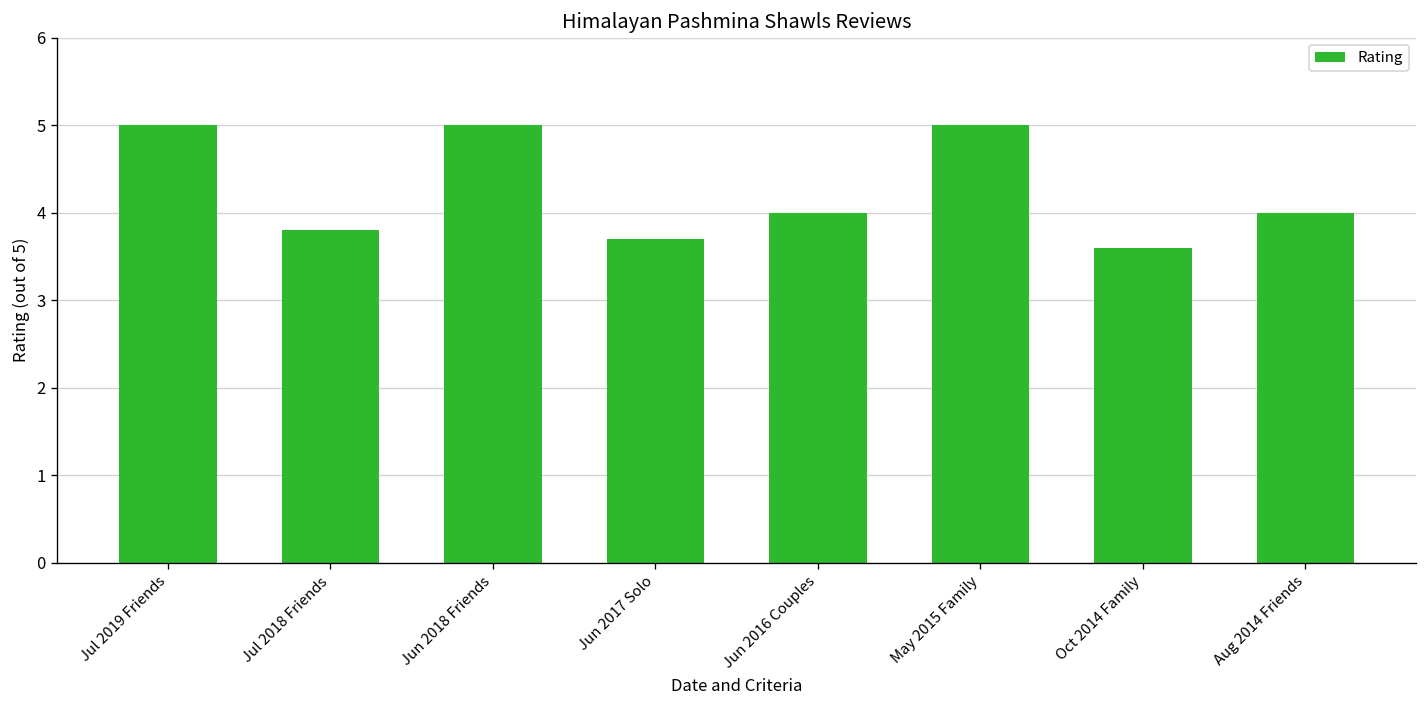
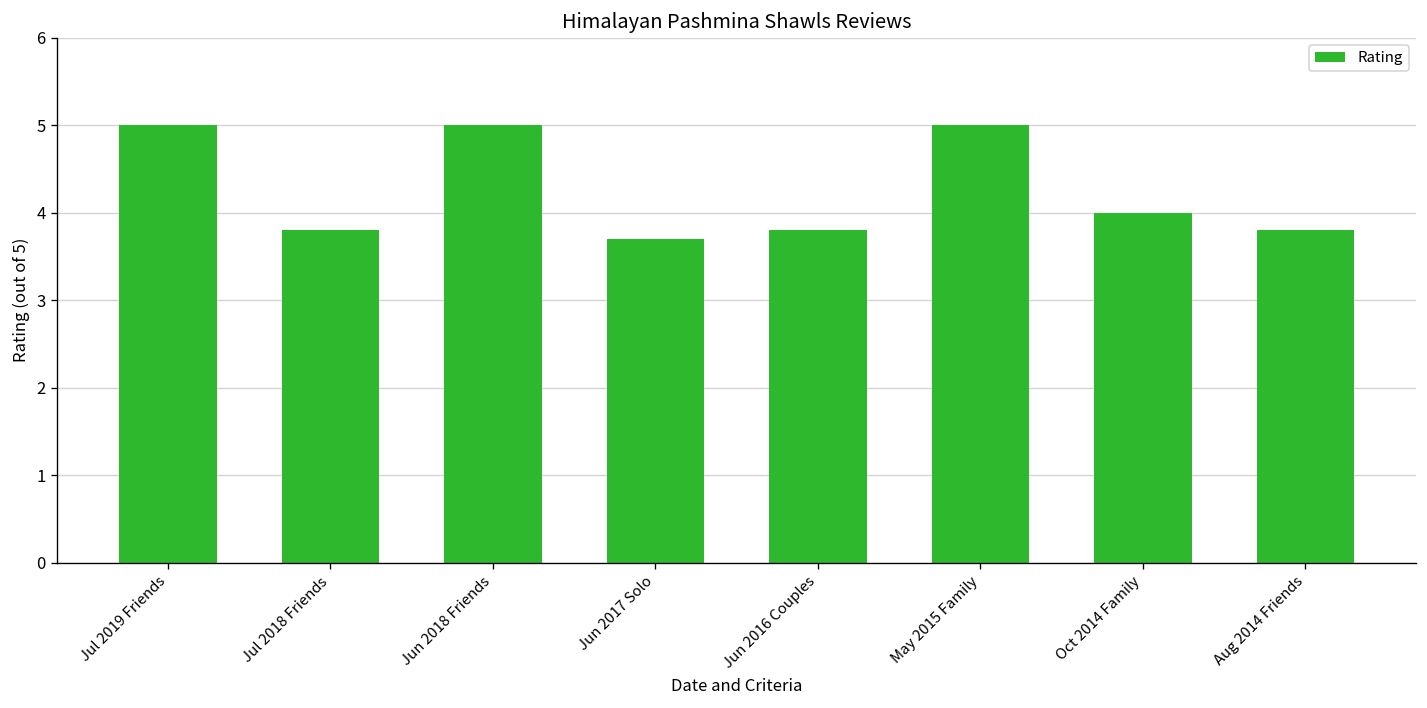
  {
    "Jul 2019 Friends": 5.0,
    "Jul 2018 Friends": 3.8,
    "Jun 2018 Friends": 5.0,
    "Jun 2017 Solo": 3.7,
-   "Jun 2016 Couples": 4.0,
+   "Jun 2016 Couples": 3.8,
    "May 2015 Family": 5.0,
-   "Oct 2014 Family": 3.6,
-   "Aug 2014 Friends": 4.0
+   "Oct 2014 Family": 4.0,
+   "Aug 2014 Friends": 3.8
  }
